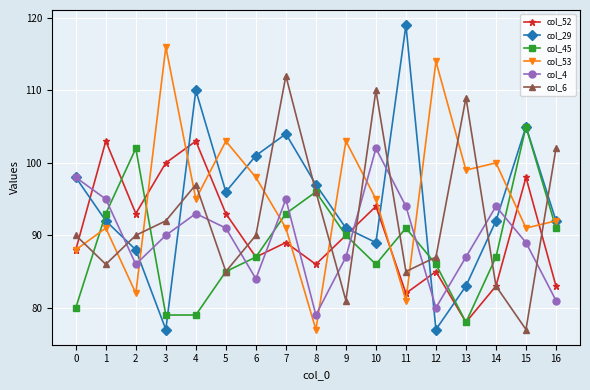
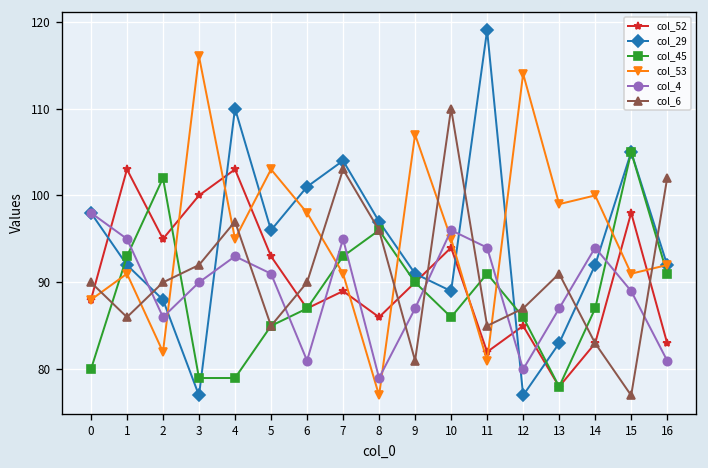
  {
    "col_52": {
      "1": 103,
-     "2": 93,
+     "2": 95,
      "3": 100,
      "4": 103,
      "5": 93,
      "7": 89,
      "8": 86,
      "10": 94,
      "11": 82,
      "12": 85,
      "15": 98,
      "16": 83
    },
    "col_29": {
      "1": 92,
      "2": 88,
      "3": 77,
      "4": 110,
      "5": 96,
      "6": 101,
      "7": 104,
      "8": 97,
      "9": 91,
      "10": 89,
      "11": 119,
      "12": 77,
      "13": 83,
      "14": 92
    },
    "col_45": {
      "0": 80,
      "1": 93,
      "2": 102,
      "3": 79,
      "4": 79,
      "7": 93,
      "10": 86,
      "11": 91,
      "12": 86,
      "14": 87,
      "16": 91
    },
    "col_53": {
      "1": 91,
      "2": 82,
      "3": 116,
      "4": 95,
      "5": 103,
      "6": 98,
      "7": 91,
      "8": 77,
-     "9": 103,
+     "9": 107,
      "10": 95,
      "11": 81,
      "12": 114,
      "13": 99,
      "14": 100,
      "15": 91
    },
    "col_4": {
      "1": 95,
      "2": 86,
      "3": 90,
      "4": 93,
      "5": 91,
-     "6": 84,
+     "6": 81,
      "7": 95,
      "8": 79,
      "9": 87,
-     "10": 102,
+     "10": 96,
      "11": 94,
      "12": 80,
      "13": 87,
      "14": 94,
      "15": 89,
      "16": 81
    },
    "col_6": {
      "0": 90,
      "1": 86,
      "2": 90,
      "3": 92,
      "4": 97,
      "6": 90,
-     "7": 112,
+     "7": 103,
      "9": 81,
      "10": 110,
      "11": 85,
      "12": 87,
-     "13": 109,
+     "13": 91,
      "15": 77,
      "16": 102
    }
  }
